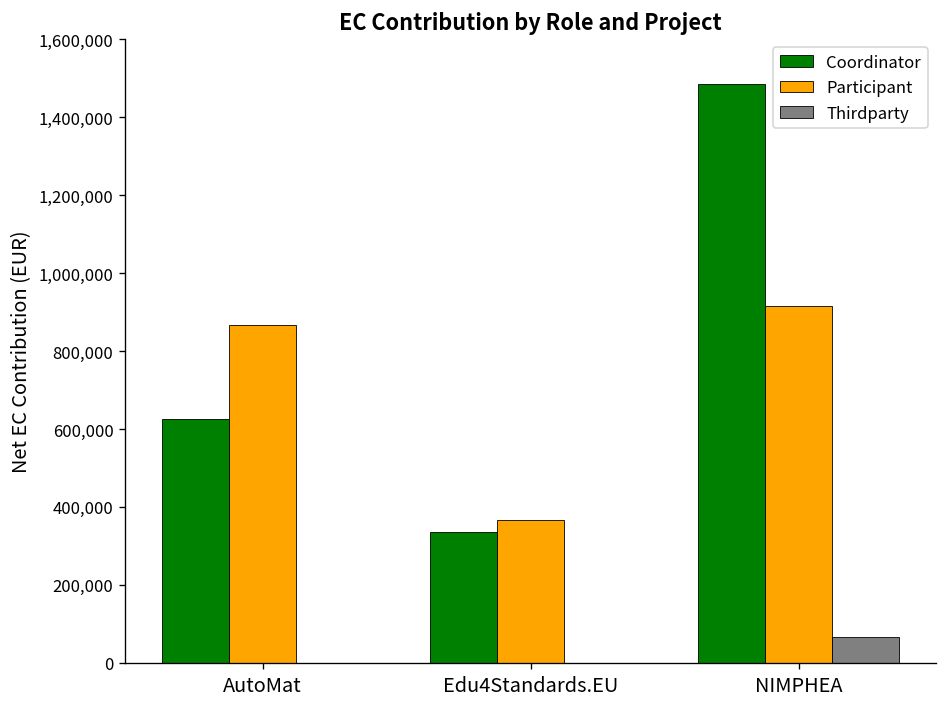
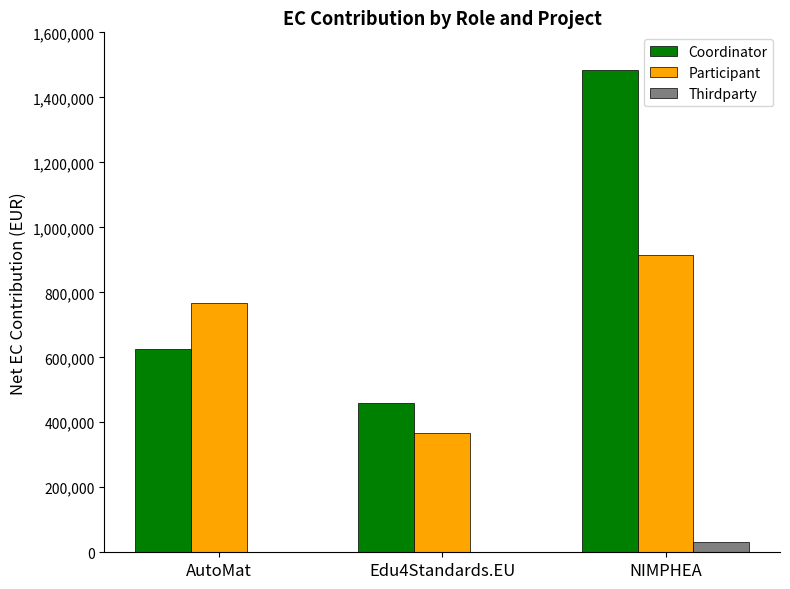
  {
    "Coordinator": {
      "AutoMat": "630,000",
-     "Edu4Standards.EU": "330,000",
+     "Edu4Standards.EU": "460,000",
      "NIMPHEA": "1,480,000"
    },
    "Participant": {
-     "AutoMat": "870,000",
+     "AutoMat": "770,000",
      "Edu4Standards.EU": "370,000",
      "NIMPHEA": "920,000"
    },
    "Thirdparty": {
      "AutoMat": "0",
      "Edu4Standards.EU": "0",
-     "NIMPHEA": "70,000"
+     "NIMPHEA": "30,000"
    }
  }
